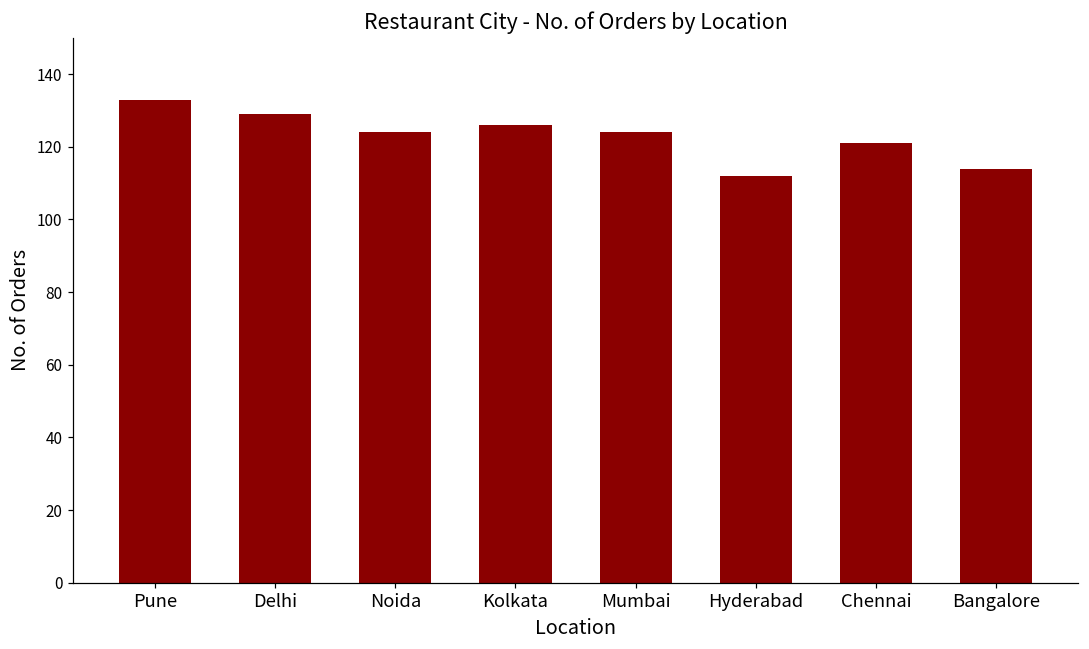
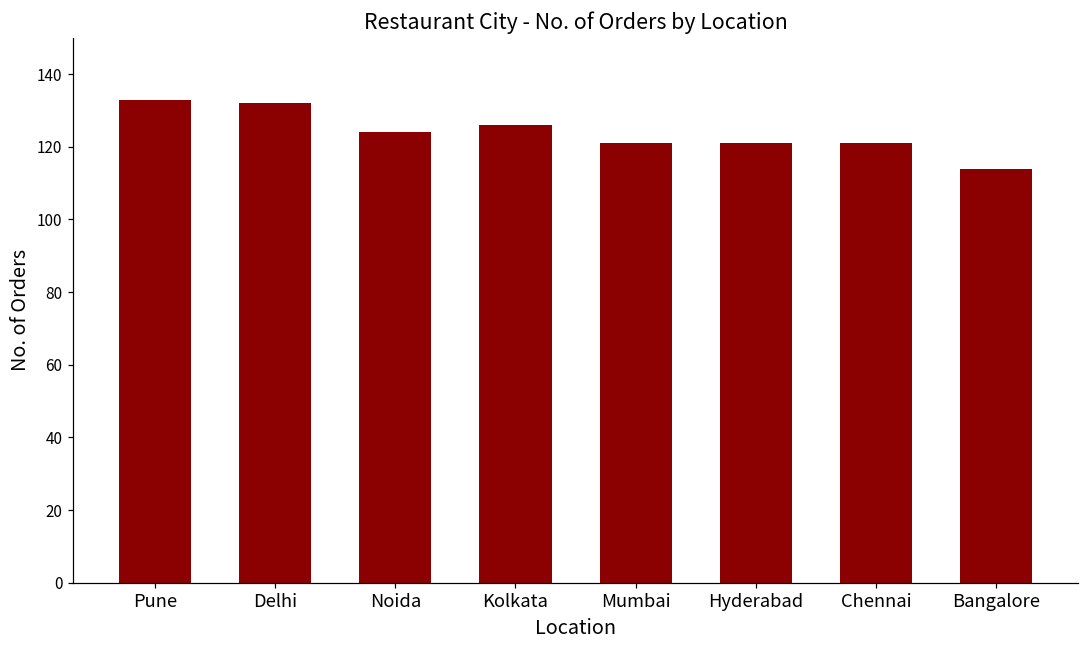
  {
    "Pune": 133,
-   "Delhi": 129,
+   "Delhi": 132,
    "Noida": 124,
    "Kolkata": 126,
-   "Mumbai": 124,
-   "Hyderabad": 112,
+   "Mumbai": 121,
+   "Hyderabad": 121,
    "Chennai": 121,
    "Bangalore": 114
  }
